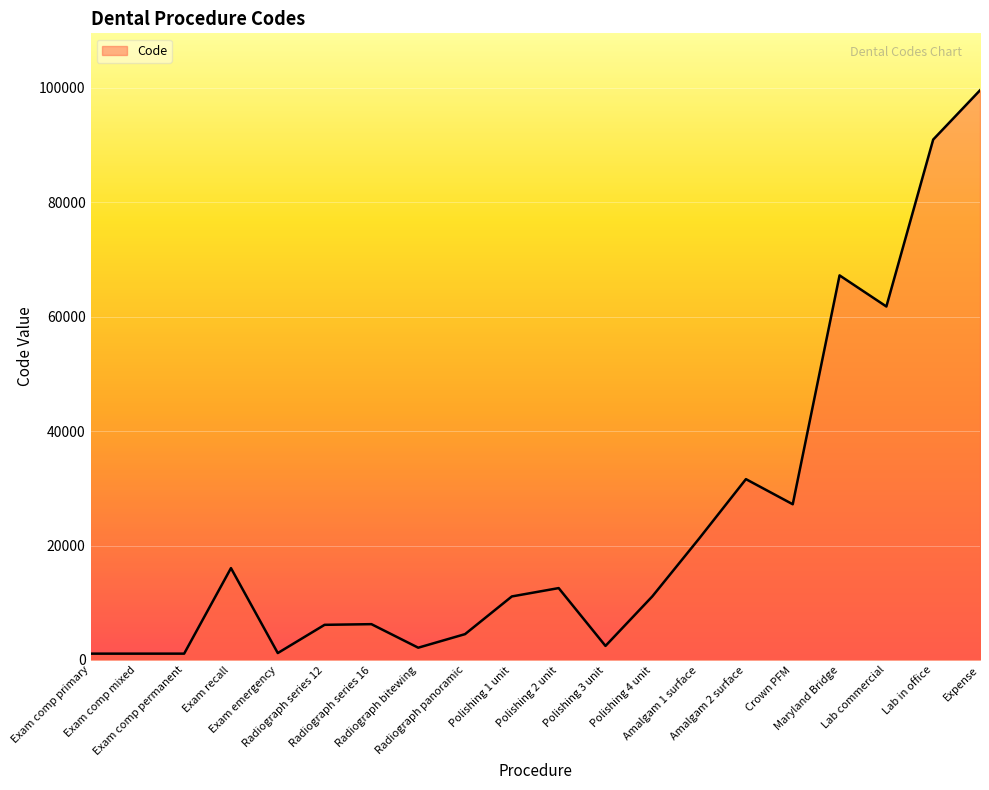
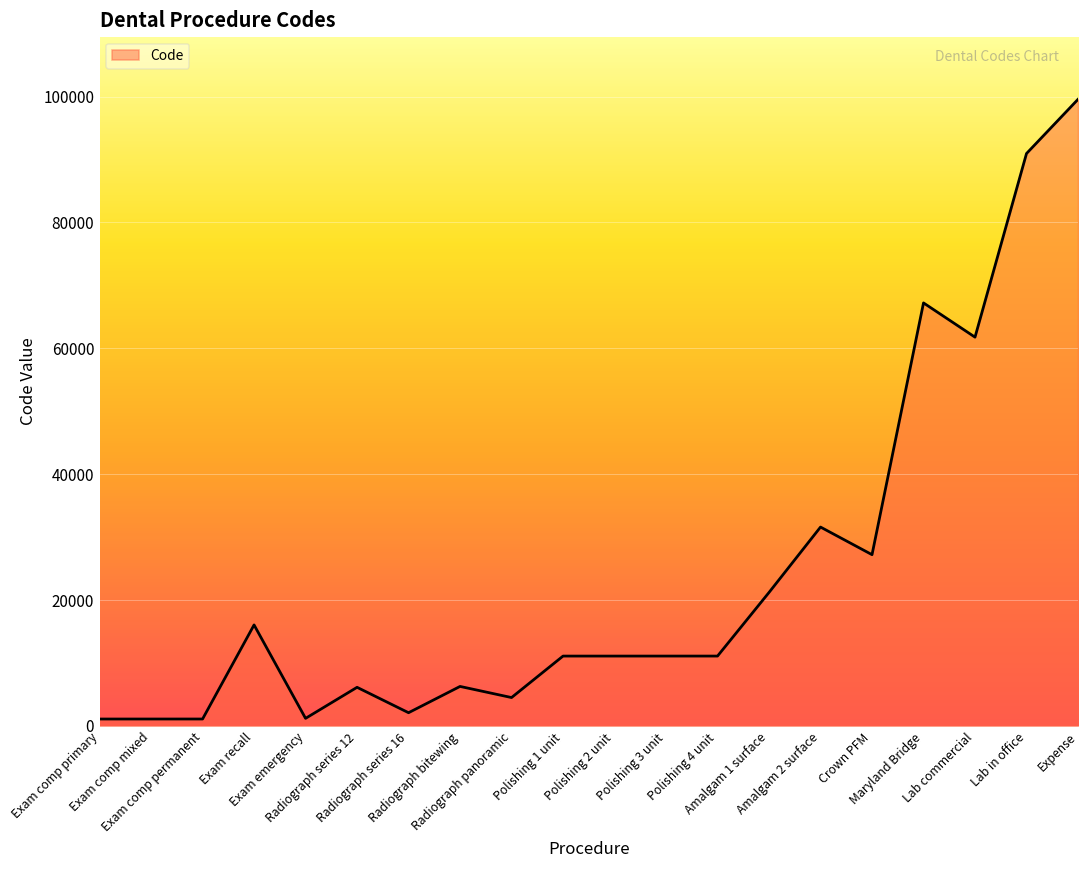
  {
    "Exam comp primary": 1000,
    "Exam comp mixed": 1000,
    "Exam comp permanent": 1000,
    "Exam recall": 16000,
    "Exam emergency": 1000,
    "Radiograph series 12": 6000,
-   "Radiograph series 16": 6000,
-   "Radiograph bitewing": 2000,
+   "Radiograph series 16": 2000,
+   "Radiograph bitewing": 6000,
    "Radiograph panoramic": 5000,
    "Polishing 1 unit": 11000,
-   "Polishing 2 unit": 13000,
-   "Polishing 3 unit": 2000,
+   "Polishing 2 unit": 11000,
+   "Polishing 3 unit": 11000,
    "Polishing 4 unit": 11000,
    "Amalgam 1 surface": 21000,
    "Amalgam 2 surface": 32000,
    "Crown PFM": 27000,
    "Maryland Bridge": 67000,
    "Lab commercial": 62000,
    "Lab in office": 91000,
    "Expense": 100000
  }
